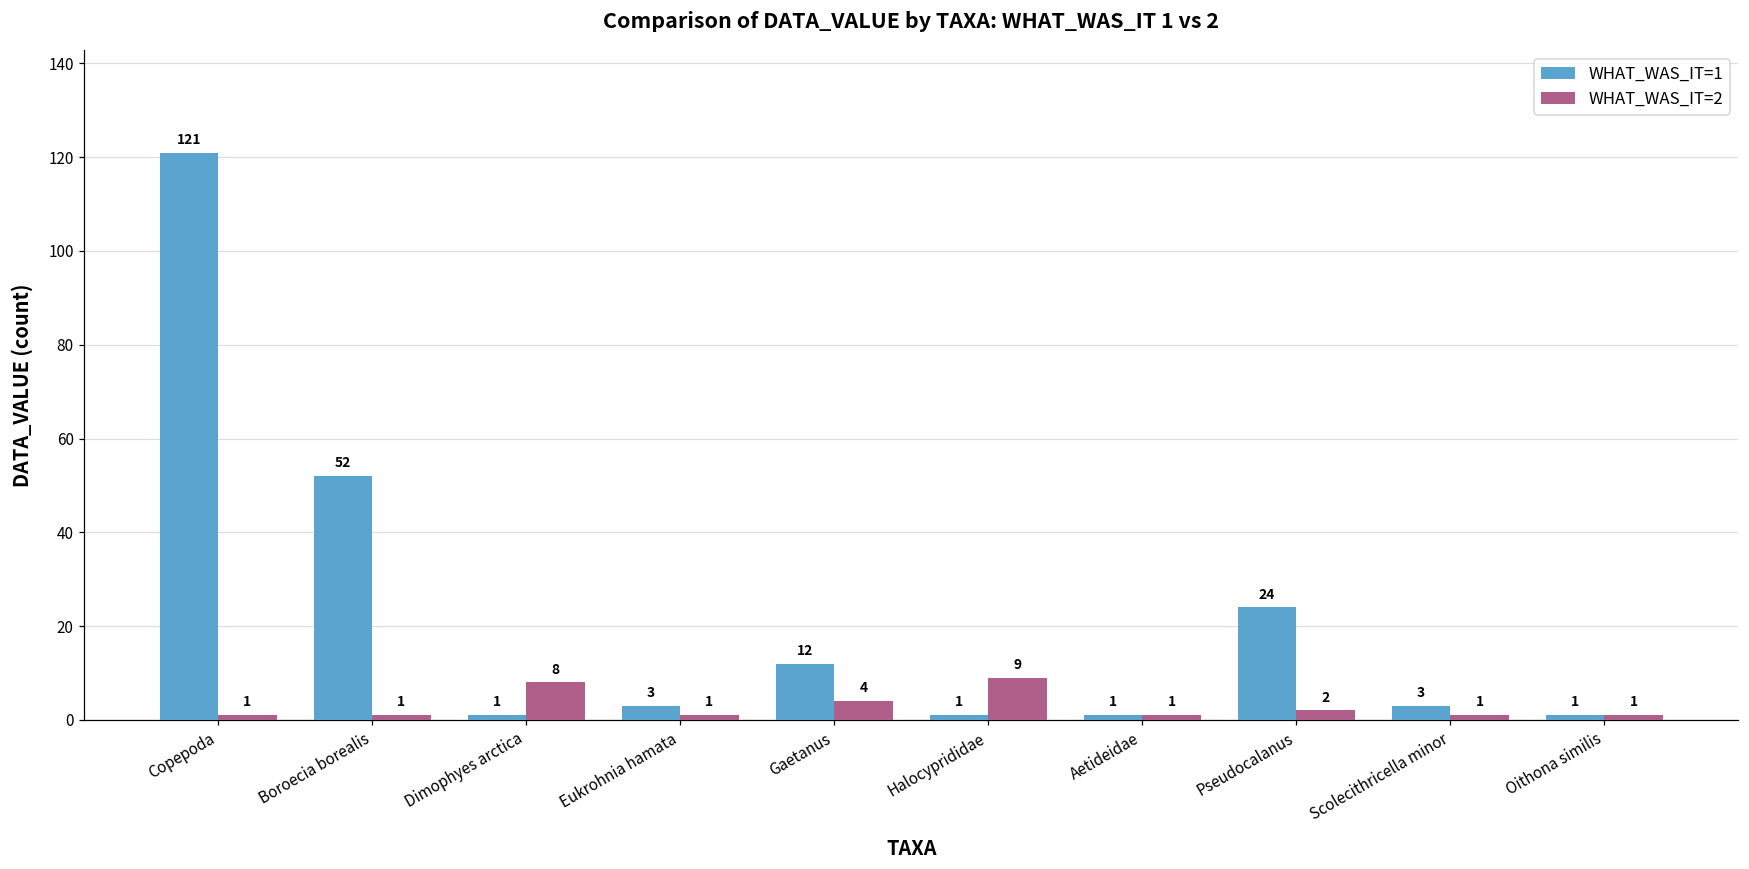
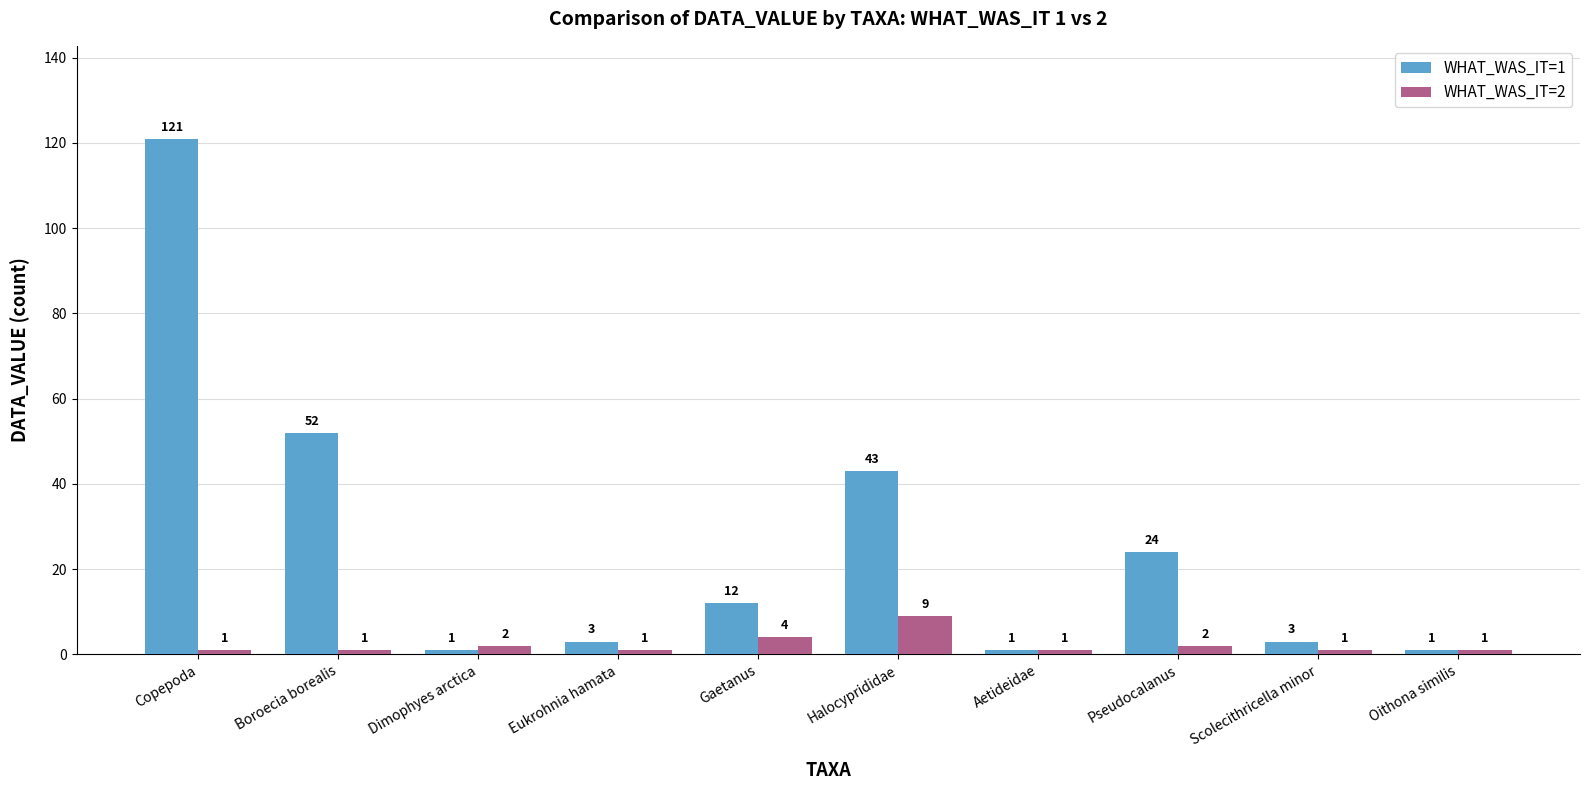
  {
    "WHAT_WAS_IT=1": {
      "Copepoda": 121,
      "Boroecia borealis": 52,
      "Dimophyes arctica": 1,
      "Eukrohnia hamata": 3,
      "Gaetanus": 12,
-     "Halocyprididae": 1,
+     "Halocyprididae": 43,
      "Aetideidae": 1,
      "Pseudocalanus": 24,
      "Scolecithricella minor": 3,
      "Oithona similis": 1
    },
    "WHAT_WAS_IT=2": {
      "Copepoda": 1,
      "Boroecia borealis": 1,
-     "Dimophyes arctica": 8,
+     "Dimophyes arctica": 2,
      "Eukrohnia hamata": 1,
      "Gaetanus": 4,
      "Halocyprididae": 9,
      "Aetideidae": 1,
      "Pseudocalanus": 2,
      "Scolecithricella minor": 1,
      "Oithona similis": 1
    }
  }
